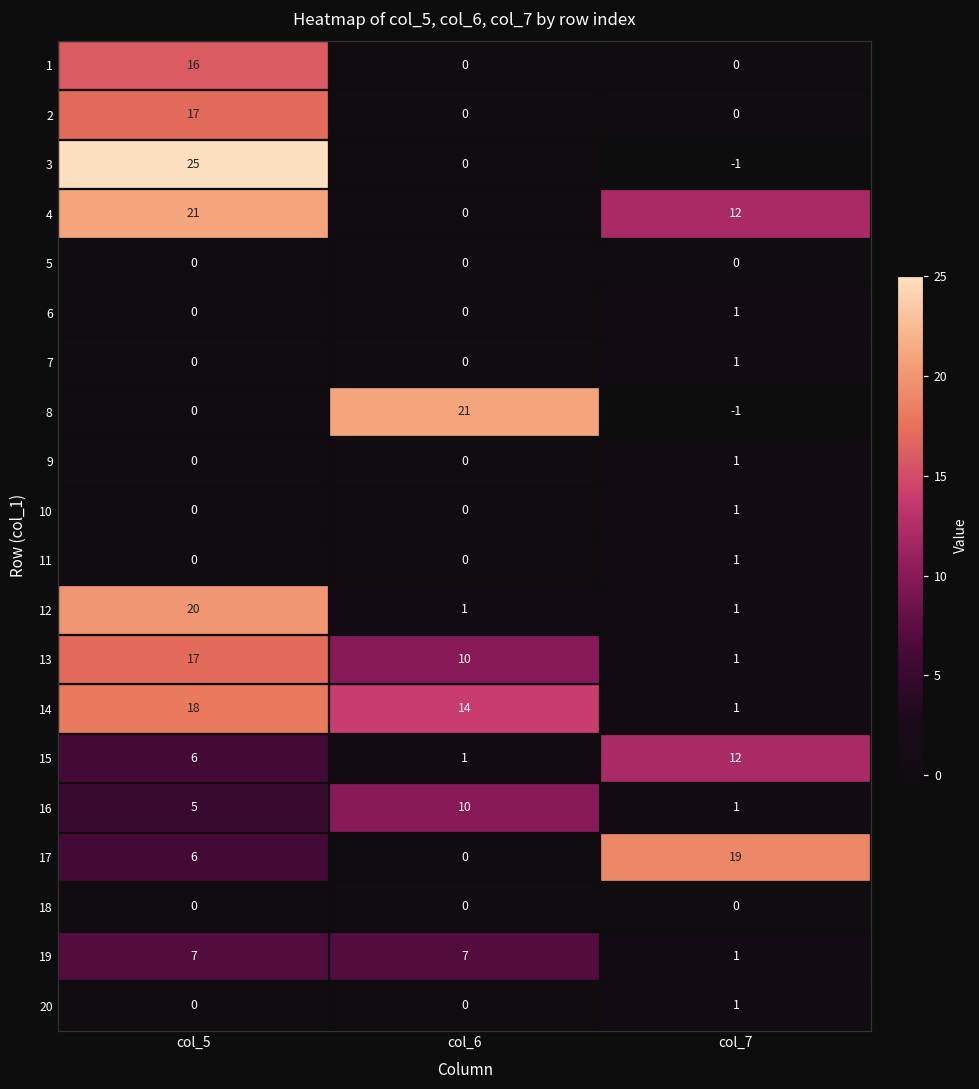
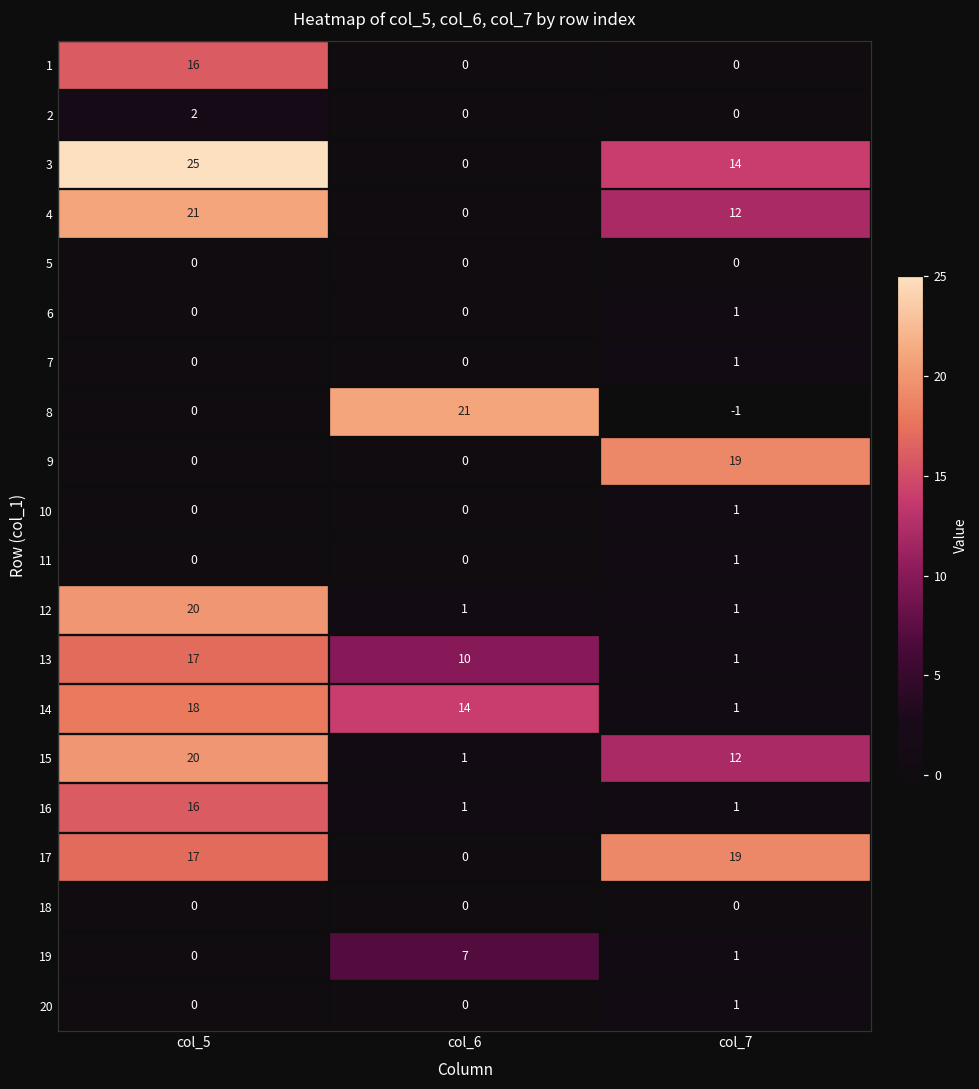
  {
    "1": {
      "col_5": 16,
      "col_6": 0,
      "col_7": 0
    },
    "2": {
-     "col_5": 17,
+     "col_5": 2,
      "col_6": 0,
      "col_7": 0
    },
    "3": {
      "col_5": 25,
      "col_6": 0,
-     "col_7": -1
+     "col_7": 14
    },
    "4": {
      "col_5": 21,
      "col_6": 0,
      "col_7": 12
    },
    "5": {
      "col_5": 0,
      "col_6": 0,
      "col_7": 0
    },
    "6": {
      "col_5": 0,
      "col_6": 0,
      "col_7": 1
    },
    "7": {
      "col_5": 0,
      "col_6": 0,
      "col_7": 1
    },
    "8": {
      "col_5": 0,
      "col_6": 21,
      "col_7": -1
    },
    "9": {
      "col_5": 0,
      "col_6": 0,
-     "col_7": 1
+     "col_7": 19
    },
    "10": {
      "col_5": 0,
      "col_6": 0,
      "col_7": 1
    },
    "11": {
      "col_5": 0,
      "col_6": 0,
      "col_7": 1
    },
    "12": {
      "col_5": 20,
      "col_6": 1,
      "col_7": 1
    },
    "13": {
      "col_5": 17,
      "col_6": 10,
      "col_7": 1
    },
    "14": {
      "col_5": 18,
      "col_6": 14,
      "col_7": 1
    },
    "15": {
-     "col_5": 6,
+     "col_5": 20,
      "col_6": 1,
      "col_7": 12
    },
    "16": {
-     "col_5": 5,
-     "col_6": 10,
+     "col_5": 16,
+     "col_6": 1,
      "col_7": 1
    },
    "17": {
-     "col_5": 6,
+     "col_5": 17,
      "col_6": 0,
      "col_7": 19
    },
    "18": {
      "col_5": 0,
      "col_6": 0,
      "col_7": 0
    },
    "19": {
-     "col_5": 7,
+     "col_5": 0,
      "col_6": 7,
      "col_7": 1
    },
    "20": {
      "col_5": 0,
      "col_6": 0,
      "col_7": 1
    }
  }
